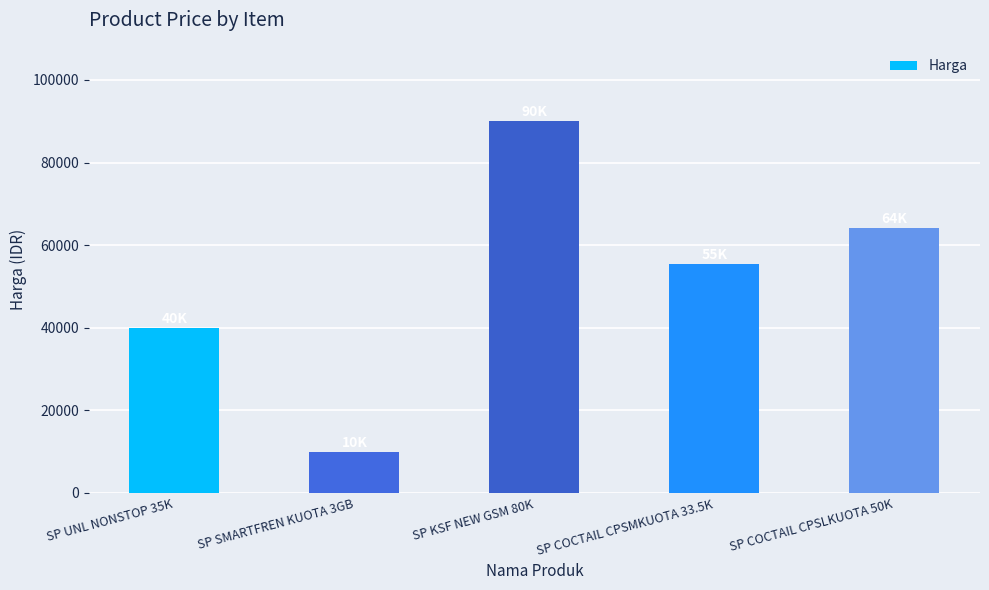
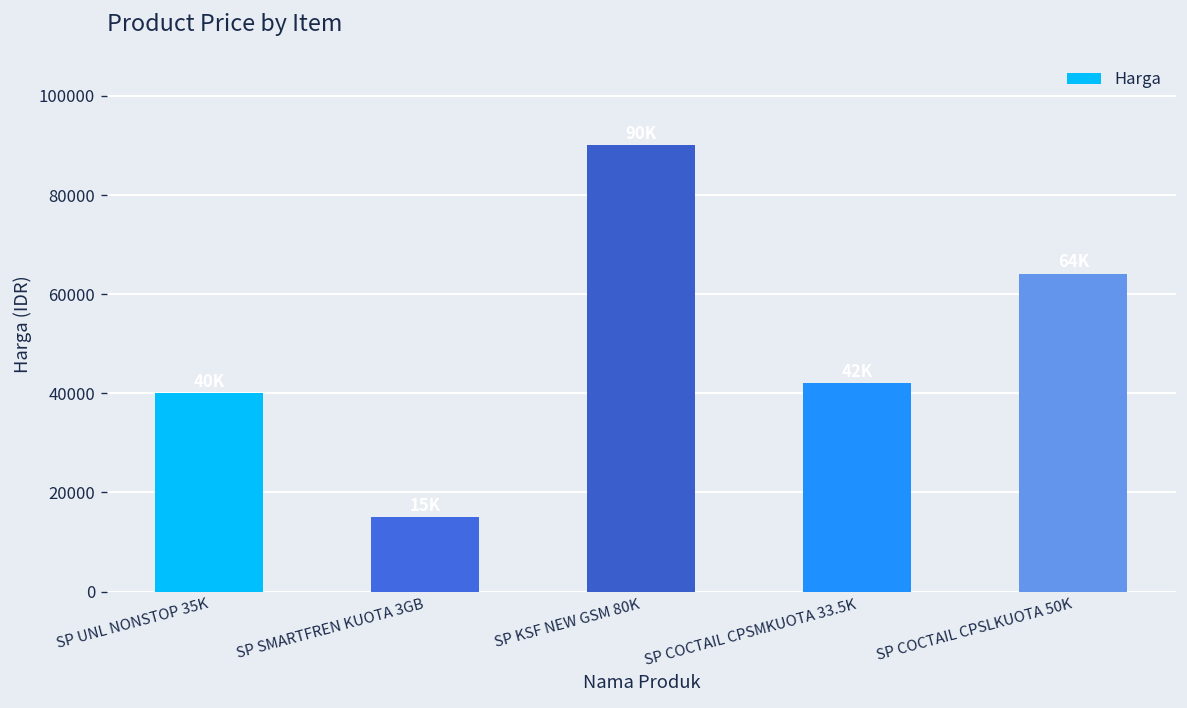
  {
    "SP UNL NONSTOP 35K": 40000,
-   "SP SMARTFREN KUOTA 3GB": 10000,
+   "SP SMARTFREN KUOTA 3GB": 15000,
    "SP KSF NEW GSM 80K": 90000,
-   "SP COCTAIL CPSMKUOTA 33.5K": 55000,
+   "SP COCTAIL CPSMKUOTA 33.5K": 42000,
    "SP COCTAIL CPSLKUOTA 50K": 64000
  }
